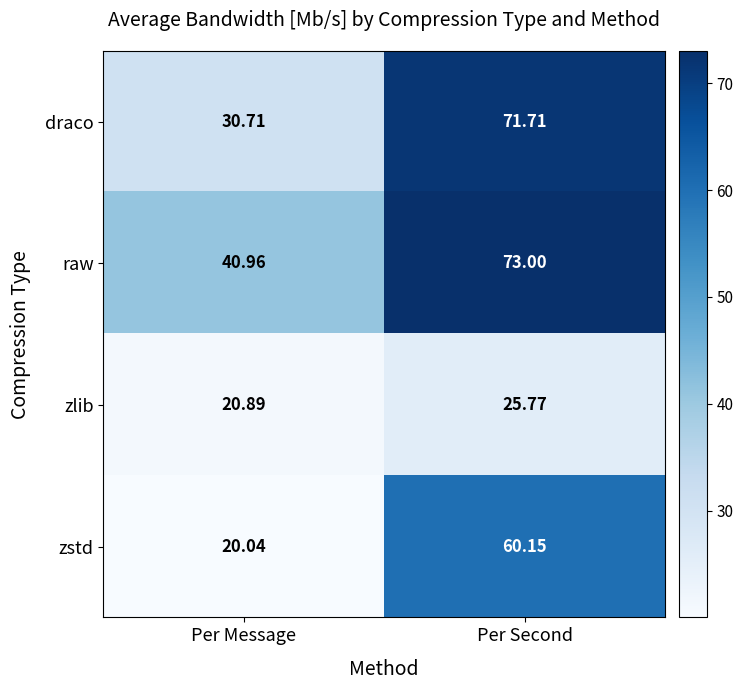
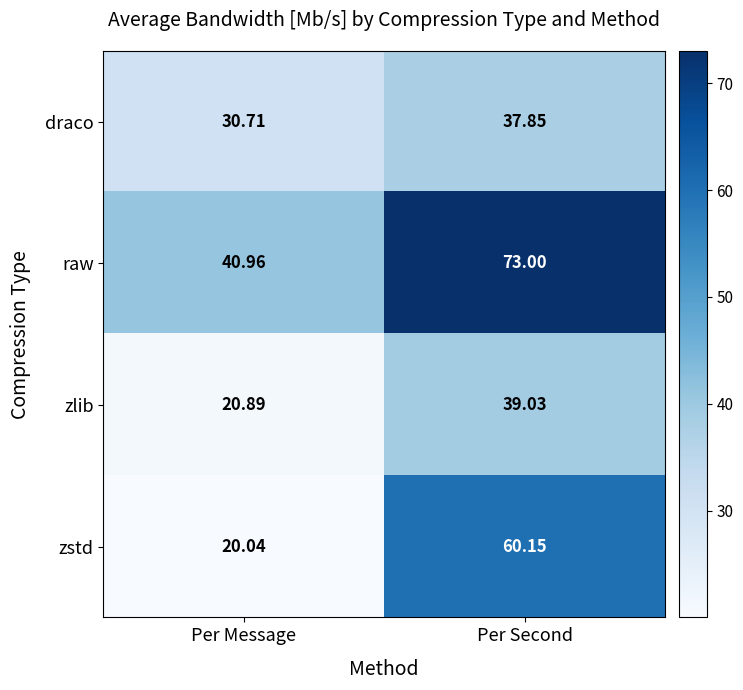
  {
    "draco": {
      "Per Message": 30.71,
-     "Per Second": 71.71
+     "Per Second": 37.85
    },
    "raw": {
      "Per Message": 40.96,
      "Per Second": 73.00
    },
    "zlib": {
      "Per Message": 20.89,
-     "Per Second": 25.77
+     "Per Second": 39.03
    },
    "zstd": {
      "Per Message": 20.04,
      "Per Second": 60.15
    }
  }
